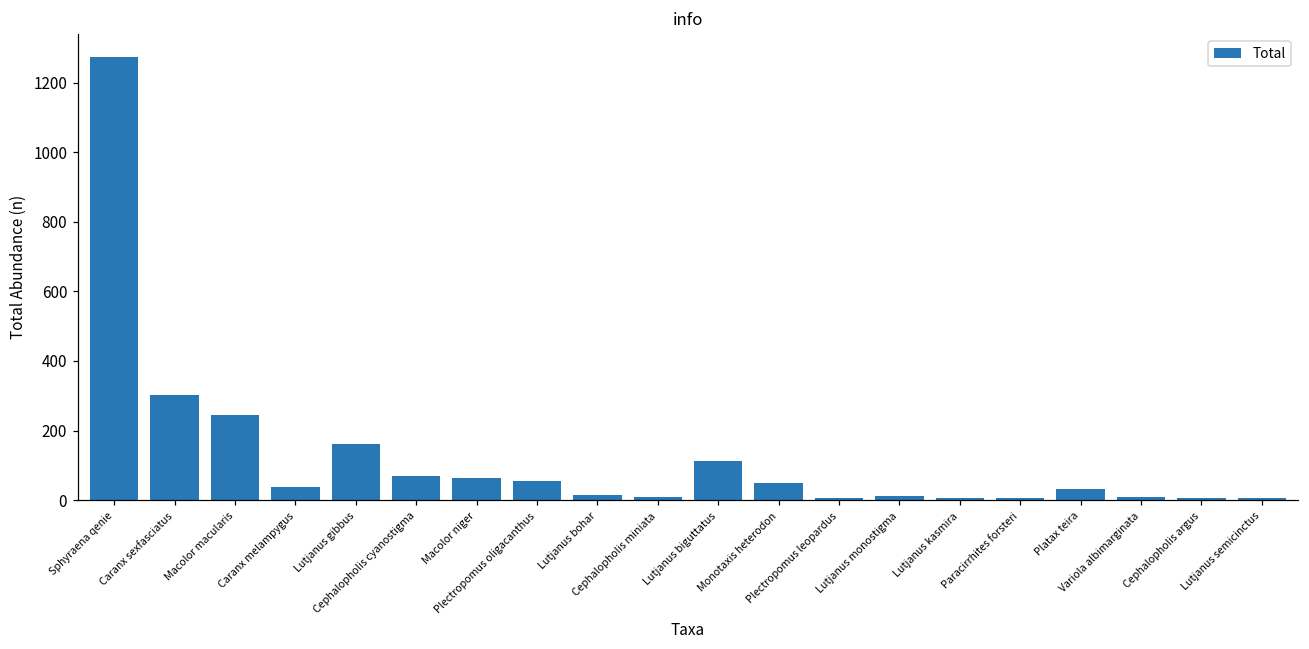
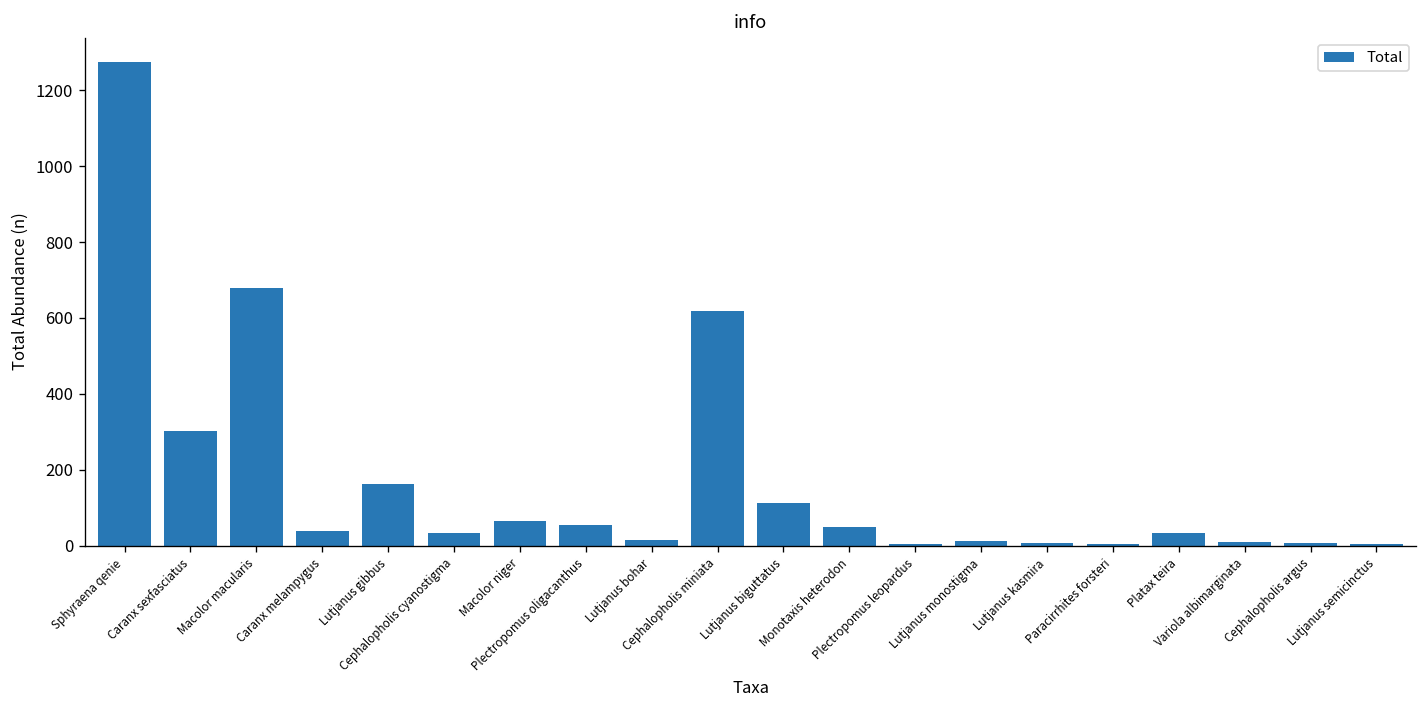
  {
    "Sphyraena qenie": 1280,
    "Caranx sexfasciatus": 300,
-   "Macolor macularis": 240,
+   "Macolor macularis": 680,
    "Caranx melampygus": 40,
    "Lutjanus gibbus": 160,
-   "Cephalopholis cyanostigma": 70,
+   "Cephalopholis cyanostigma": 30,
    "Macolor niger": 70,
    "Plectropomus oligacanthus": 60,
    "Lutjanus bohar": 20,
-   "Cephalopholis miniata": 10,
+   "Cephalopholis miniata": 620,
    "Lutjanus biguttatus": 110,
    "Monotaxis heterodon": 50,
    "Lutjanus monostigma": 10,
    "Platax teira": 30,
    "Variola albimarginata": 10
  }
